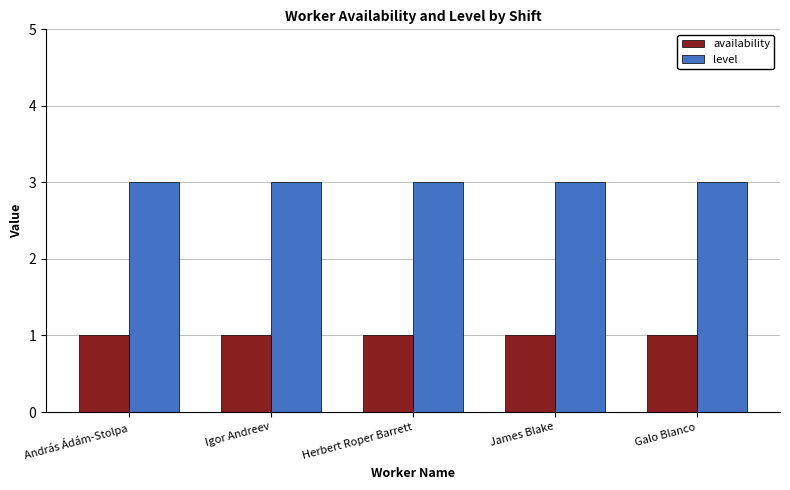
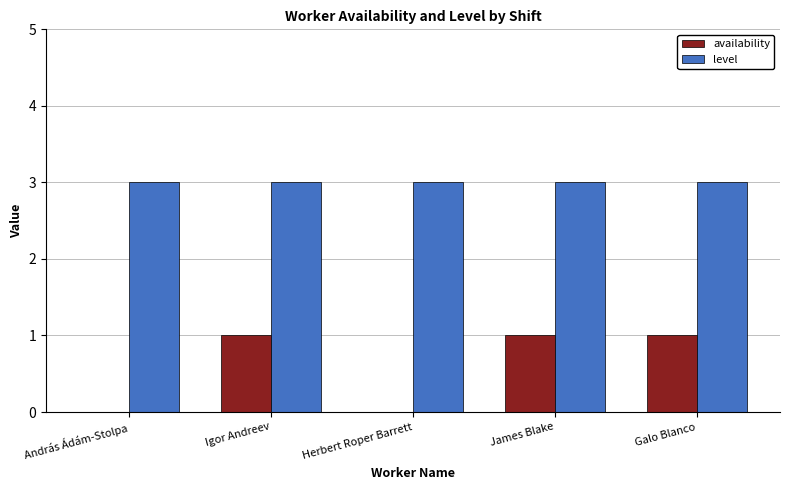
  {
    "availability": {
-     "András Ádám-Stolpa": 1,
+     "András Ádám-Stolpa": 0,
      "Igor Andreev": 1,
-     "Herbert Roper Barrett": 1,
+     "Herbert Roper Barrett": 0,
      "James Blake": 1,
      "Galo Blanco": 1
    },
    "level": {
      "András Ádám-Stolpa": 3,
      "Igor Andreev": 3,
      "Herbert Roper Barrett": 3,
      "James Blake": 3,
      "Galo Blanco": 3
    }
  }
